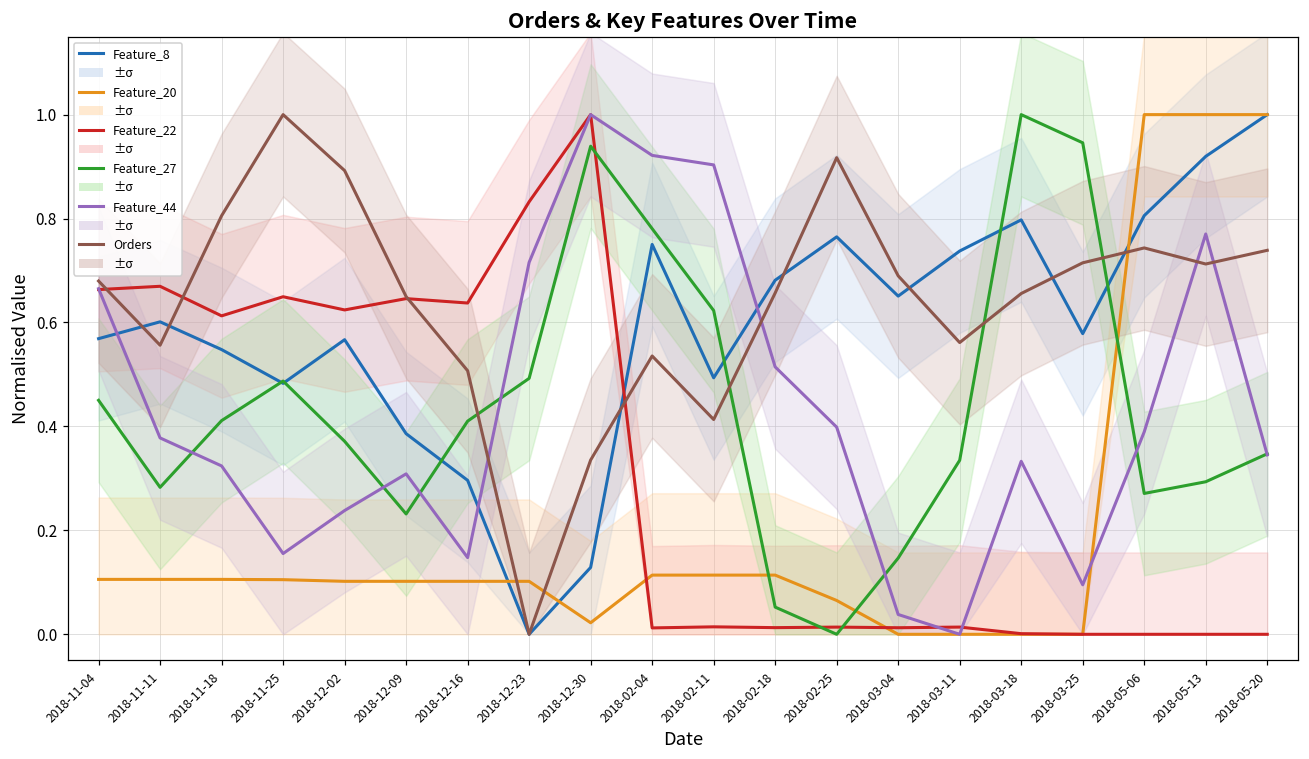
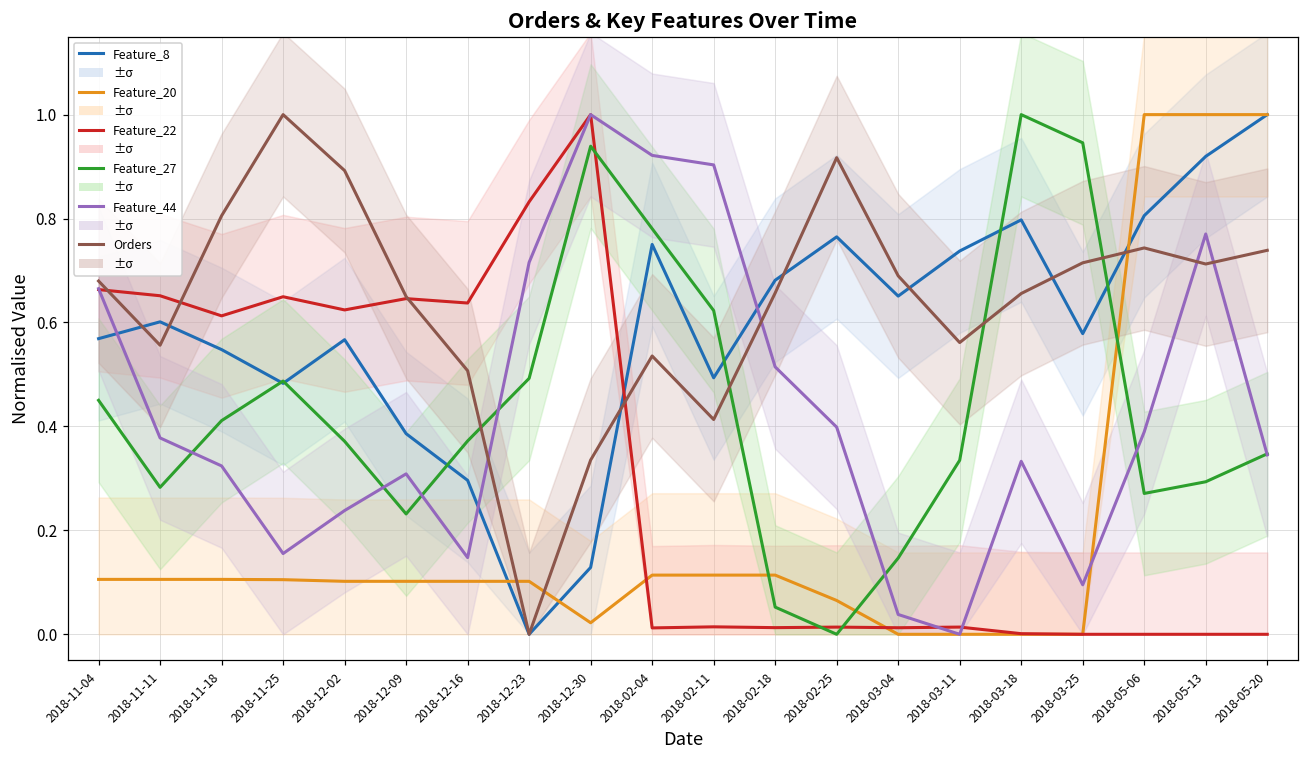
  {
    "Feature_8": {
      "2018-11-04": 0.57,
      "2018-11-11": 0.60,
      "2018-11-18": 0.55,
      "2018-12-02": 0.57,
      "2018-12-16": 0.30,
      "2018-12-30": 0.13,
      "2018-02-04": 0.75,
      "2018-02-11": 0.49,
      "2018-02-18": 0.68,
      "2018-02-25": 0.76,
      "2018-03-04": 0.65,
      "2018-03-11": 0.74,
      "2018-03-18": 0.80,
      "2018-03-25": 0.58,
      "2018-05-06": 0.81,
      "2018-05-13": 0.92
    },
    "Feature_20": {
      "2018-11-04": 0.11,
      "2018-11-11": 0.11,
      "2018-11-18": 0.11,
      "2018-11-25": 0.11,
      "2018-12-02": 0.10,
      "2018-12-09": 0.10,
      "2018-12-16": 0.10,
      "2018-12-23": 0.10,
      "2018-12-30": 0.02,
      "2018-02-04": 0.11,
      "2018-02-11": 0.11,
      "2018-02-18": 0.11,
      "2018-02-25": 0.07,
      "2018-03-04": 0.00,
      "2018-05-06": 1.00,
      "2018-05-13": 1.00
    },
    "Feature_22": {
-     "2018-11-11": 0.67,
+     "2018-11-11": 0.65,
      "2018-11-18": 0.61,
      "2018-12-02": 0.62,
      "2018-12-16": 0.64,
      "2018-12-23": 0.83,
      "2018-02-04": 0.01,
      "2018-02-11": 0.01,
      "2018-02-18": 0.01,
      "2018-02-25": 0.01,
      "2018-03-04": 0.01,
      "2018-03-11": 0.01,
      "2018-05-06": 0.00,
      "2018-05-13": 0.00,
      "2018-05-20": 0.00
    },
    "Feature_27": {
      "2018-11-04": 0.45,
      "2018-11-11": 0.28,
      "2018-11-18": 0.41,
      "2018-12-02": 0.37,
      "2018-12-09": 0.23,
-     "2018-12-16": 0.41,
+     "2018-12-16": 0.37,
      "2018-12-23": 0.49,
      "2018-12-30": 0.94,
      "2018-02-04": 0.78,
      "2018-02-11": 0.62,
      "2018-02-18": 0.05,
      "2018-02-25": 0.00,
      "2018-03-04": 0.15,
      "2018-03-11": 0.33,
      "2018-03-18": 1.00,
      "2018-03-25": 0.95,
      "2018-05-06": 0.27,
      "2018-05-13": 0.29
    },
    "Feature_44": {
      "2018-11-11": 0.38,
      "2018-11-18": 0.32,
      "2018-11-25": 0.16,
      "2018-12-02": 0.24,
      "2018-12-09": 0.31,
      "2018-12-16": 0.15,
      "2018-12-23": 0.72,
      "2018-02-04": 0.92,
      "2018-02-11": 0.90,
      "2018-02-18": 0.51,
      "2018-02-25": 0.40,
      "2018-03-04": 0.04,
      "2018-03-18": 0.33,
      "2018-03-25": 0.10,
      "2018-05-06": 0.39,
      "2018-05-13": 0.77
    },
    "Orders": {
      "2018-11-04": 0.68,
      "2018-11-11": 0.56,
      "2018-11-18": 0.81,
      "2018-11-25": 1.00,
      "2018-12-02": 0.89,
      "2018-12-16": 0.51,
      "2018-12-30": 0.34,
      "2018-02-04": 0.54,
      "2018-02-11": 0.41,
      "2018-02-18": 0.66,
      "2018-03-04": 0.69,
      "2018-03-11": 0.56,
      "2018-03-18": 0.66,
      "2018-03-25": 0.71,
      "2018-05-06": 0.74,
      "2018-05-13": 0.71,
      "2018-05-20": 0.74
    }
  }
